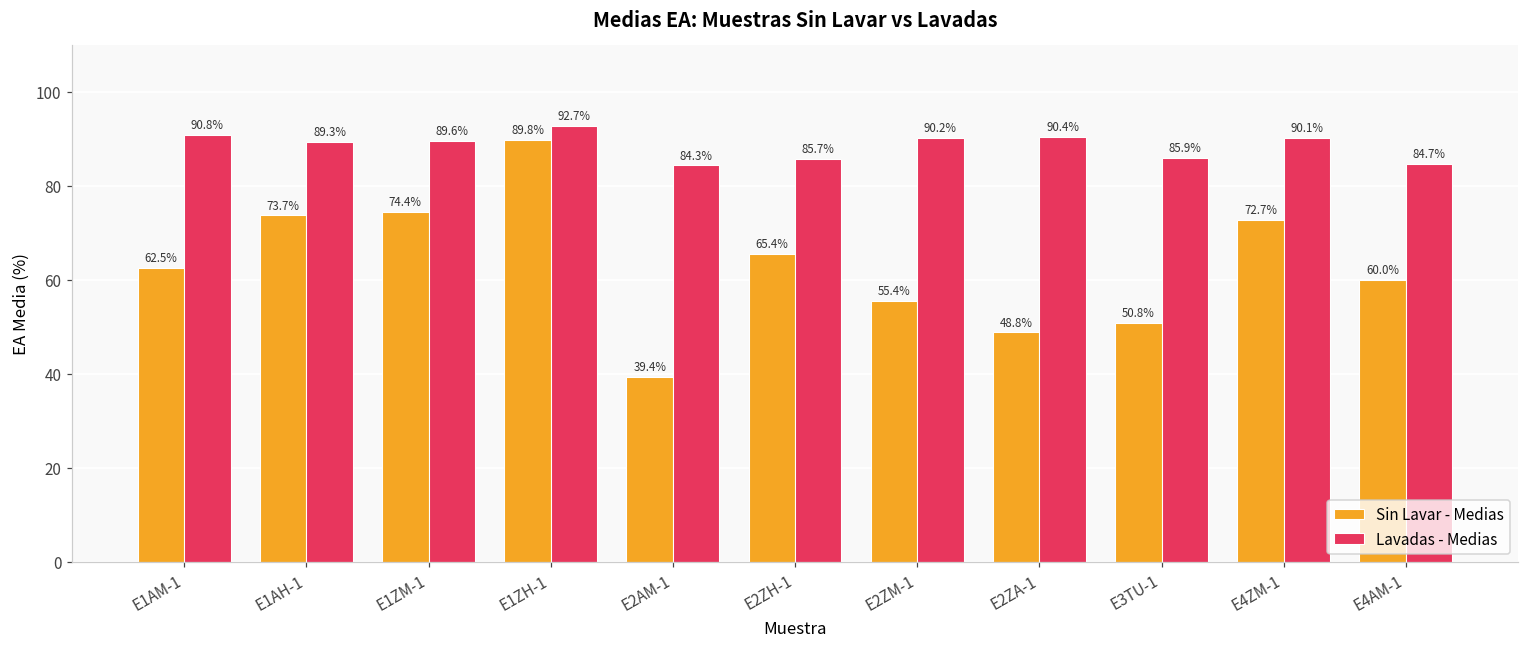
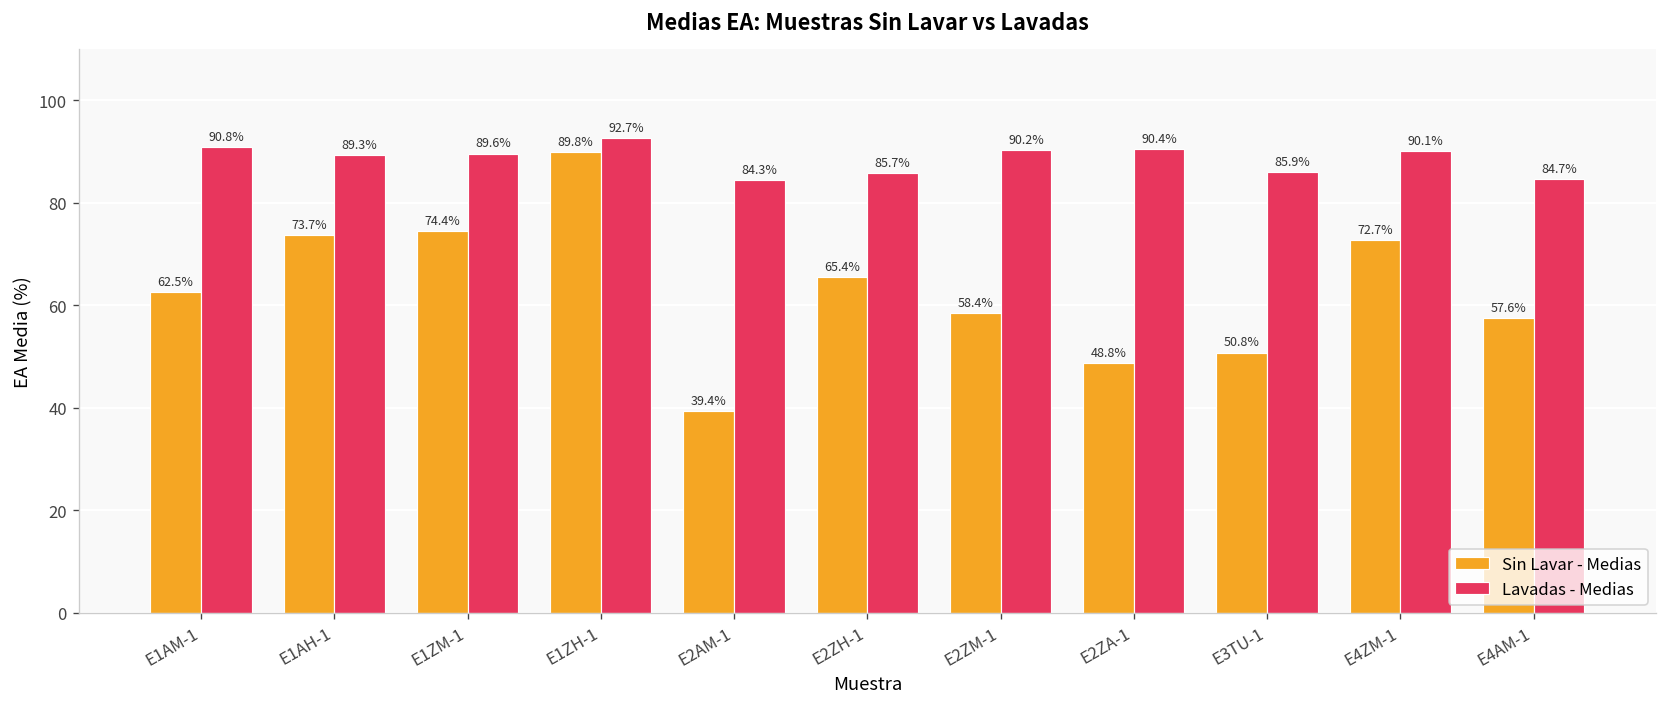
  {
    "Sin Lavar - Medias": {
      "E1AM-1": "62.5%",
      "E1AH-1": "73.7%",
      "E1ZM-1": "74.4%",
      "E1ZH-1": "89.8%",
      "E2AM-1": "39.4%",
      "E2ZH-1": "65.4%",
-     "E2ZM-1": "55.4%",
+     "E2ZM-1": "58.4%",
      "E2ZA-1": "48.8%",
      "E3TU-1": "50.8%",
      "E4ZM-1": "72.7%",
-     "E4AM-1": "60.0%"
+     "E4AM-1": "57.6%"
    },
    "Lavadas - Medias": {
      "E1AM-1": "90.8%",
      "E1AH-1": "89.3%",
      "E1ZM-1": "89.6%",
      "E1ZH-1": "92.7%",
      "E2AM-1": "84.3%",
      "E2ZH-1": "85.7%",
      "E2ZM-1": "90.2%",
      "E2ZA-1": "90.4%",
      "E3TU-1": "85.9%",
      "E4ZM-1": "90.1%",
      "E4AM-1": "84.7%"
    }
  }
